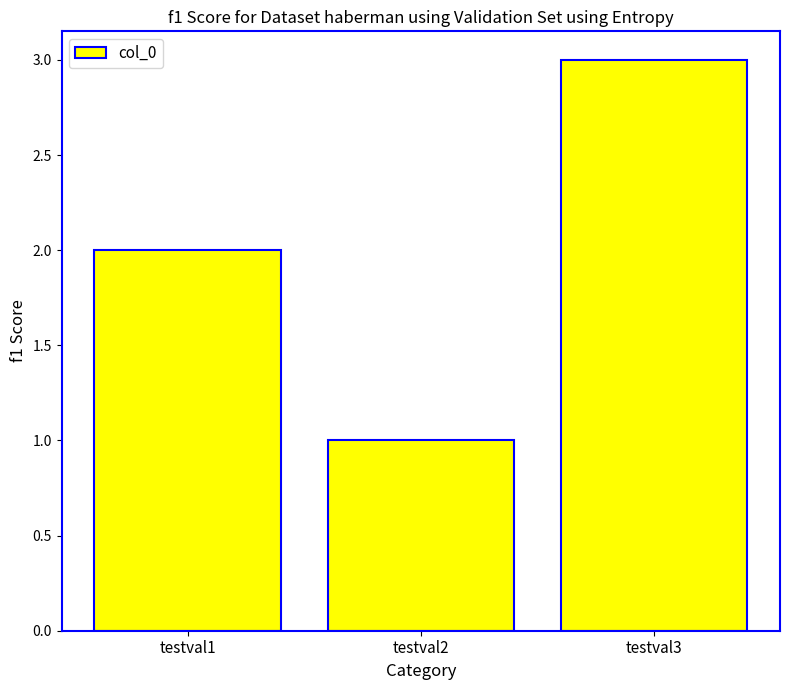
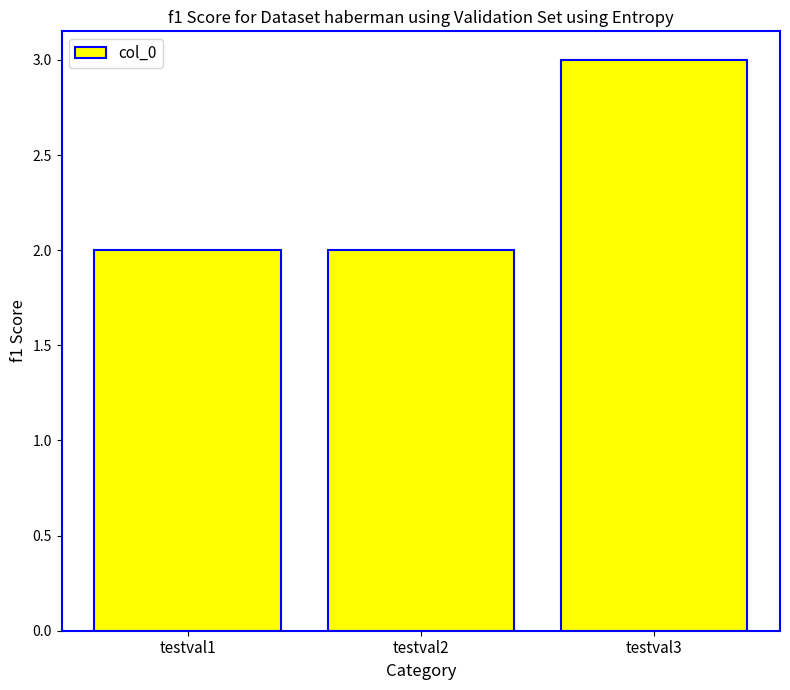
  {
    "testval1": 2,
-   "testval2": 1,
+   "testval2": 2,
    "testval3": 3
  }
